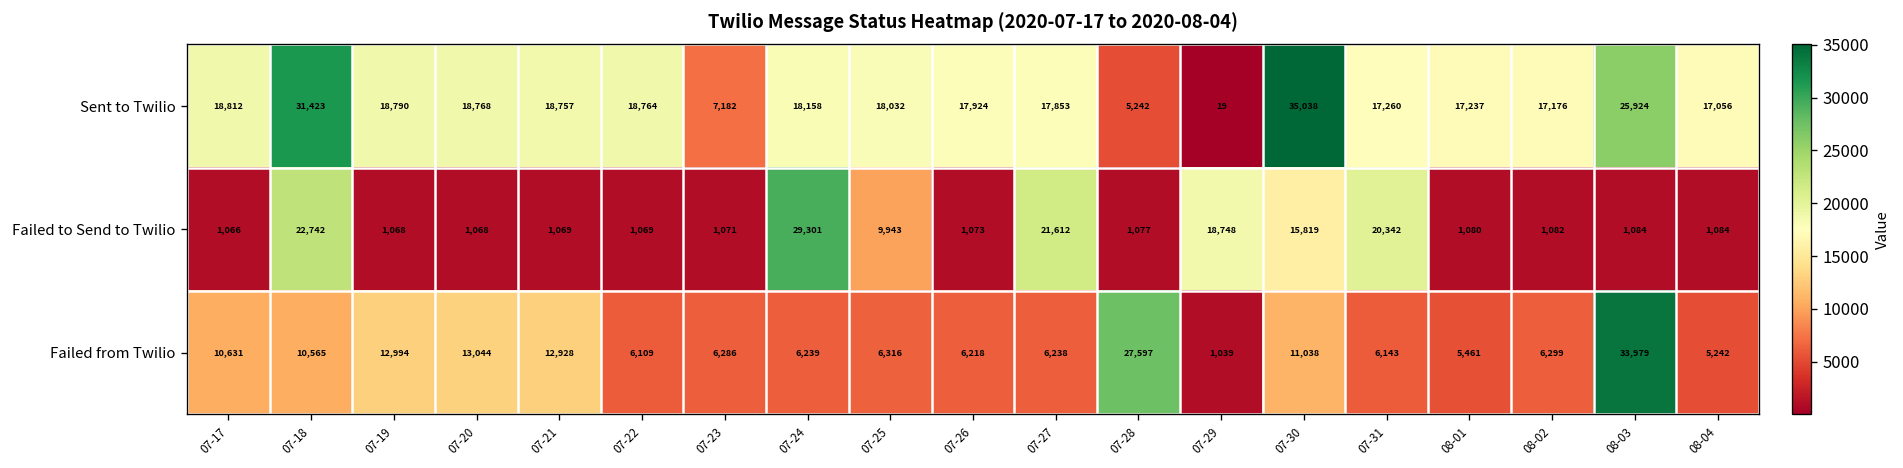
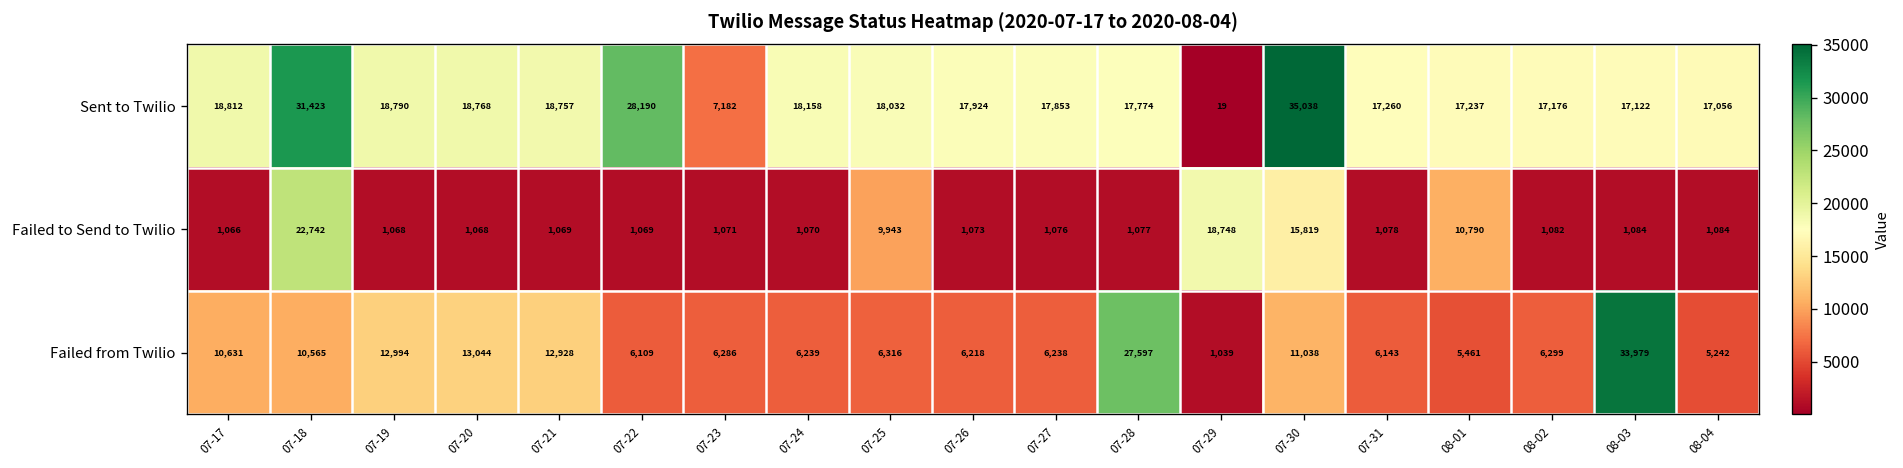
  {
    "Sent to Twilio": {
      "07-17": "18,812",
      "07-18": "31,423",
      "07-19": "18,790",
      "07-20": "18,768",
      "07-21": "18,757",
-     "07-22": "18,764",
+     "07-22": "28,190",
      "07-23": "7,182",
      "07-24": "18,158",
      "07-25": "18,032",
      "07-26": "17,924",
      "07-27": "17,853",
-     "07-28": "5,242",
+     "07-28": "17,774",
      "07-29": "19",
      "07-30": "35,038",
      "07-31": "17,260",
      "08-01": "17,237",
      "08-02": "17,176",
-     "08-03": "25,924",
+     "08-03": "17,122",
      "08-04": "17,056"
    },
    "Failed to Send to Twilio": {
      "07-17": "1,066",
      "07-18": "22,742",
      "07-19": "1,068",
      "07-20": "1,068",
      "07-21": "1,069",
      "07-22": "1,069",
      "07-23": "1,071",
-     "07-24": "29,301",
+     "07-24": "1,070",
      "07-25": "9,943",
      "07-26": "1,073",
-     "07-27": "21,612",
+     "07-27": "1,076",
      "07-28": "1,077",
      "07-29": "18,748",
      "07-30": "15,819",
-     "07-31": "20,342",
-     "08-01": "1,080",
+     "07-31": "1,078",
+     "08-01": "10,790",
      "08-02": "1,082",
      "08-03": "1,084",
      "08-04": "1,084"
    },
    "Failed from Twilio": {
      "07-17": "10,631",
      "07-18": "10,565",
      "07-19": "12,994",
      "07-20": "13,044",
      "07-21": "12,928",
      "07-22": "6,109",
      "07-23": "6,286",
      "07-24": "6,239",
      "07-25": "6,316",
      "07-26": "6,218",
      "07-27": "6,238",
      "07-28": "27,597",
      "07-29": "1,039",
      "07-30": "11,038",
      "07-31": "6,143",
      "08-01": "5,461",
      "08-02": "6,299",
      "08-03": "33,979",
      "08-04": "5,242"
    }
  }
